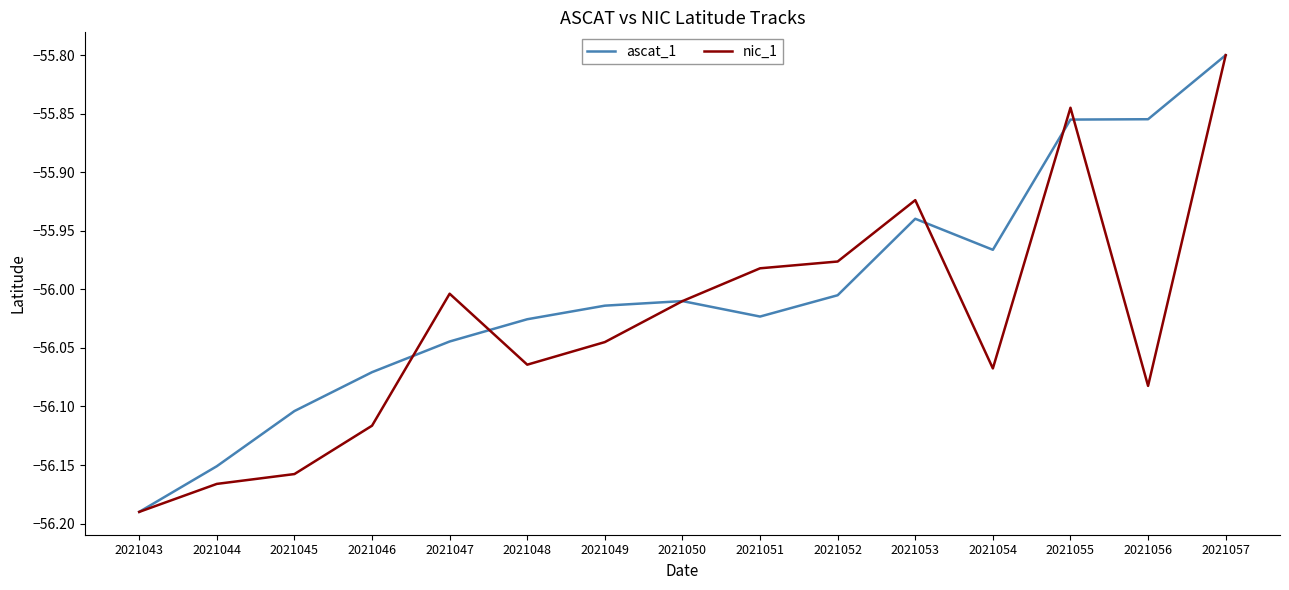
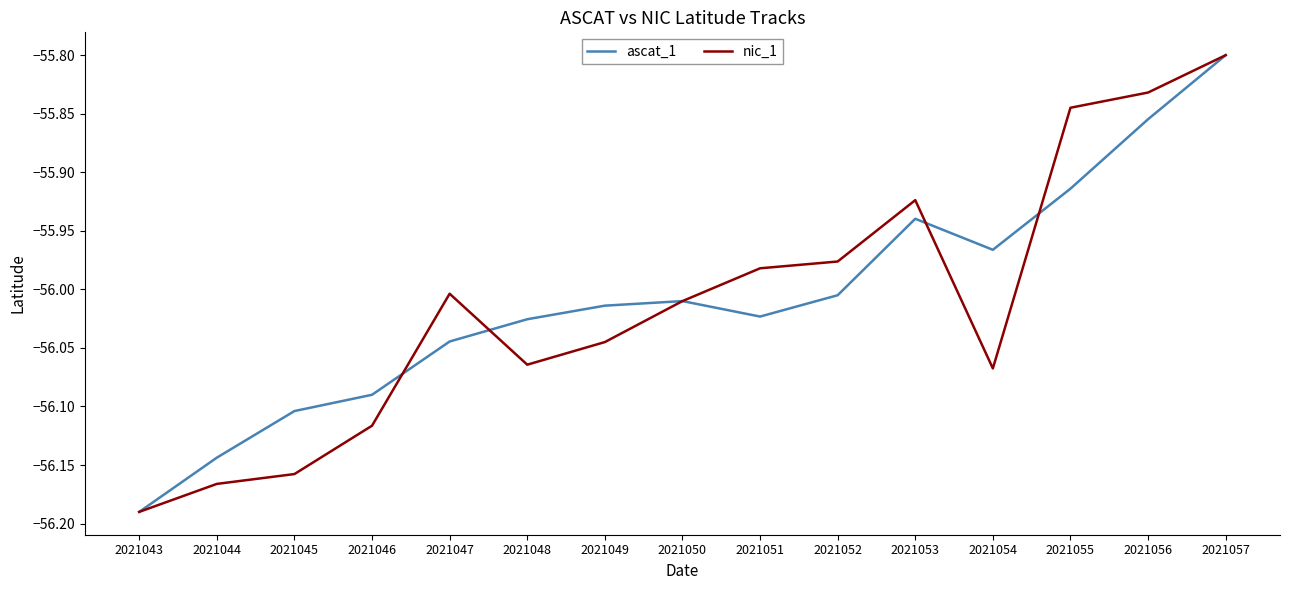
  {
    "ascat_1": {
-     "2021044": -56.151,
+     "2021044": -56.144,
      "2021045": -56.104,
-     "2021046": -56.071,
+     "2021046": -56.090,
      "2021047": -56.045,
      "2021048": -56.026,
      "2021049": -56.014,
      "2021051": -56.023,
      "2021052": -56.005,
      "2021053": -55.940,
      "2021054": -55.966,
-     "2021055": -55.855,
+     "2021055": -55.914,
      "2021056": -55.855
    },
    "nic_1": {
      "2021044": -56.166,
      "2021045": -56.158,
      "2021046": -56.116,
      "2021047": -56.004,
      "2021048": -56.064,
      "2021049": -56.045,
      "2021051": -55.982,
      "2021052": -55.976,
      "2021053": -55.924,
      "2021054": -56.068,
      "2021055": -55.845,
-     "2021056": -56.082
+     "2021056": -55.832
    }
  }
